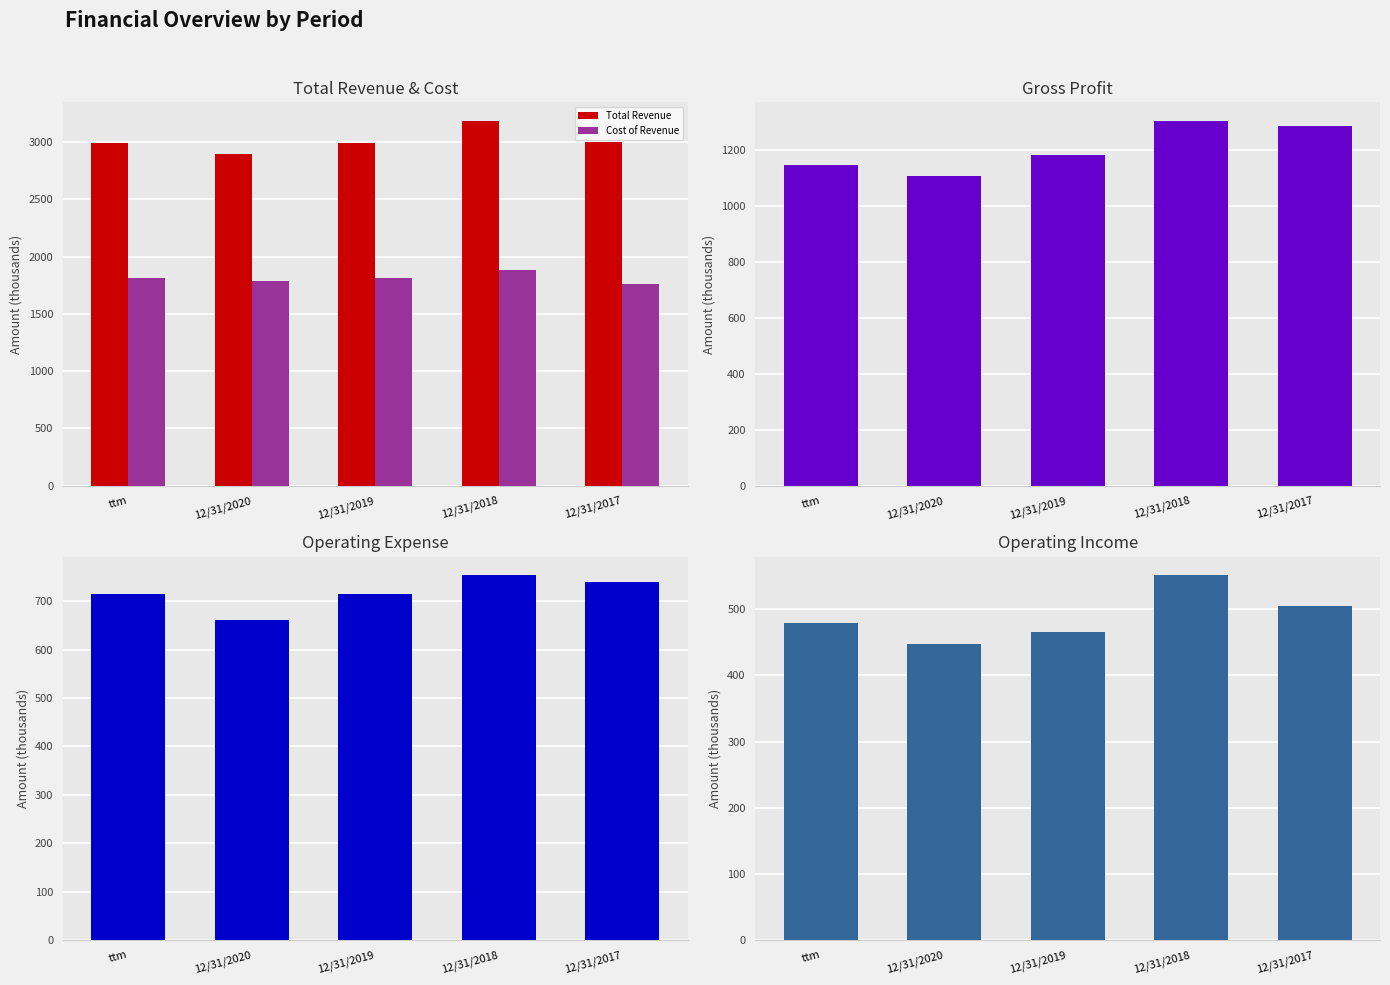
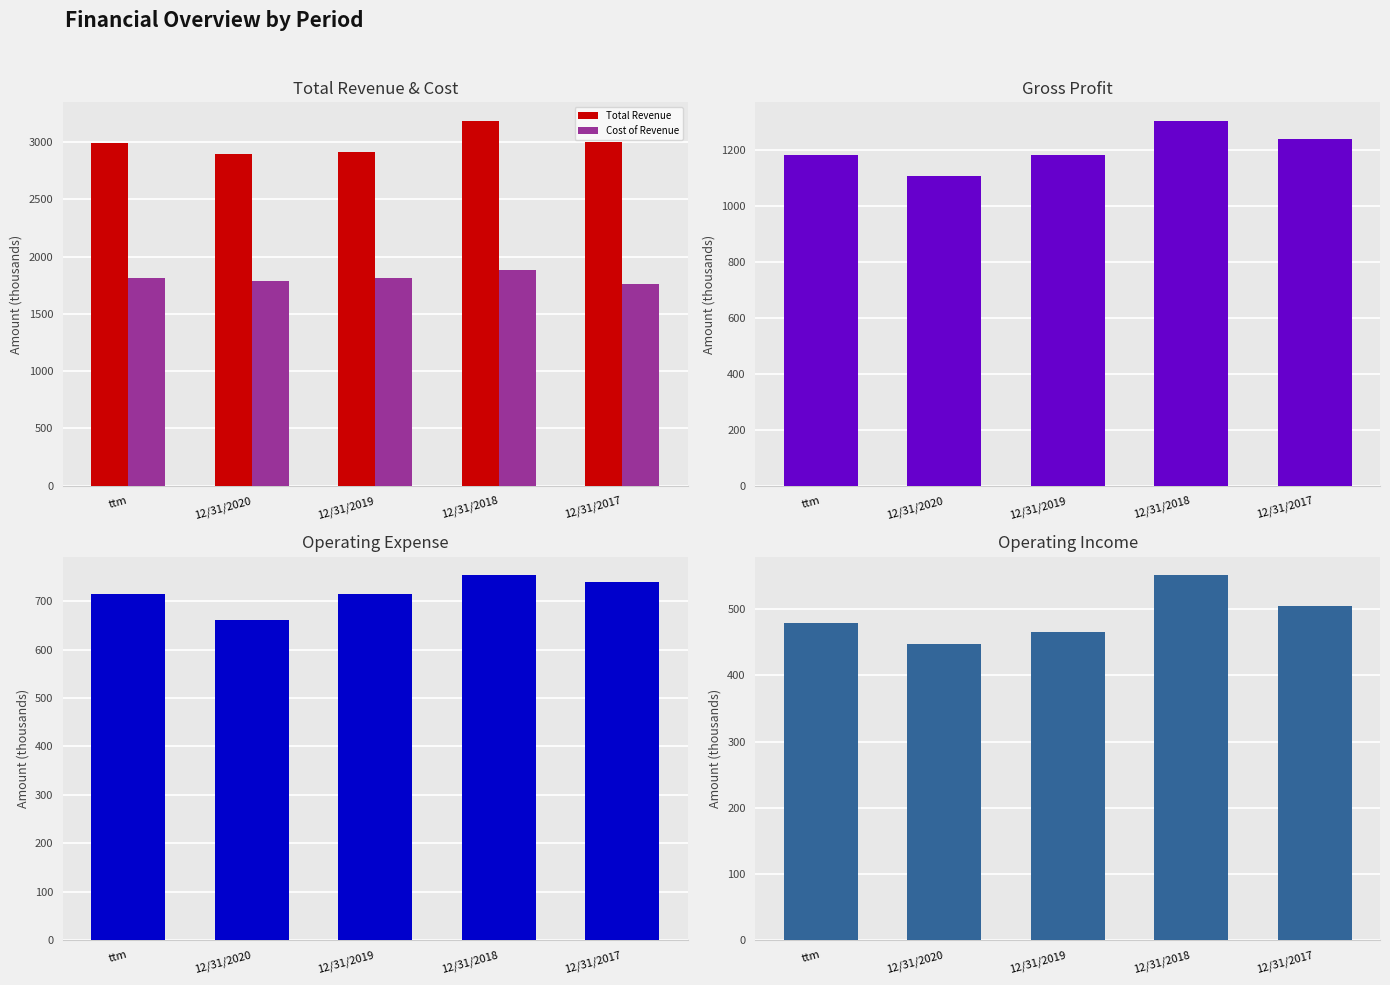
  {
    "Total Revenue & Cost": {
      "Total Revenue": {
        "ttm": 2990,
        "12/31/2020": 2900,
-       "12/31/2019": 2990,
+       "12/31/2019": 2910,
        "12/31/2018": 3190,
        "12/31/2017": 3000
      },
      "Cost of Revenue": {
        "ttm": 1810,
        "12/31/2020": 1790,
        "12/31/2019": 1810,
        "12/31/2018": 1880,
        "12/31/2017": 1760
      }
    },
    "Gross Profit": {
-     "ttm": 1150,
+     "ttm": 1180,
      "12/31/2020": 1110,
      "12/31/2019": 1180,
      "12/31/2018": 1310,
-     "12/31/2017": 1290
+     "12/31/2017": 1240
    },
    "Operating Expense": {
      "ttm": 720,
      "12/31/2020": 660,
      "12/31/2019": 720,
      "12/31/2018": 750,
      "12/31/2017": 740
    },
    "Operating Income": {
      "ttm": 480,
      "12/31/2020": 450,
      "12/31/2019": 470,
      "12/31/2018": 550,
      "12/31/2017": 510
    }
  }
